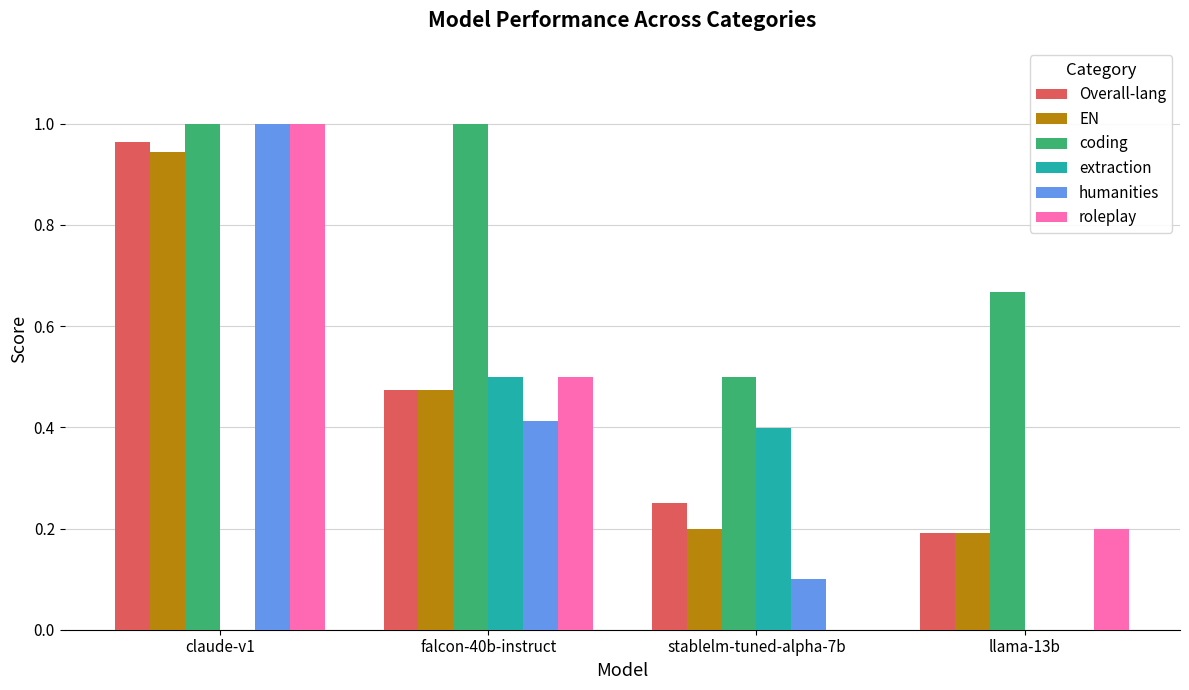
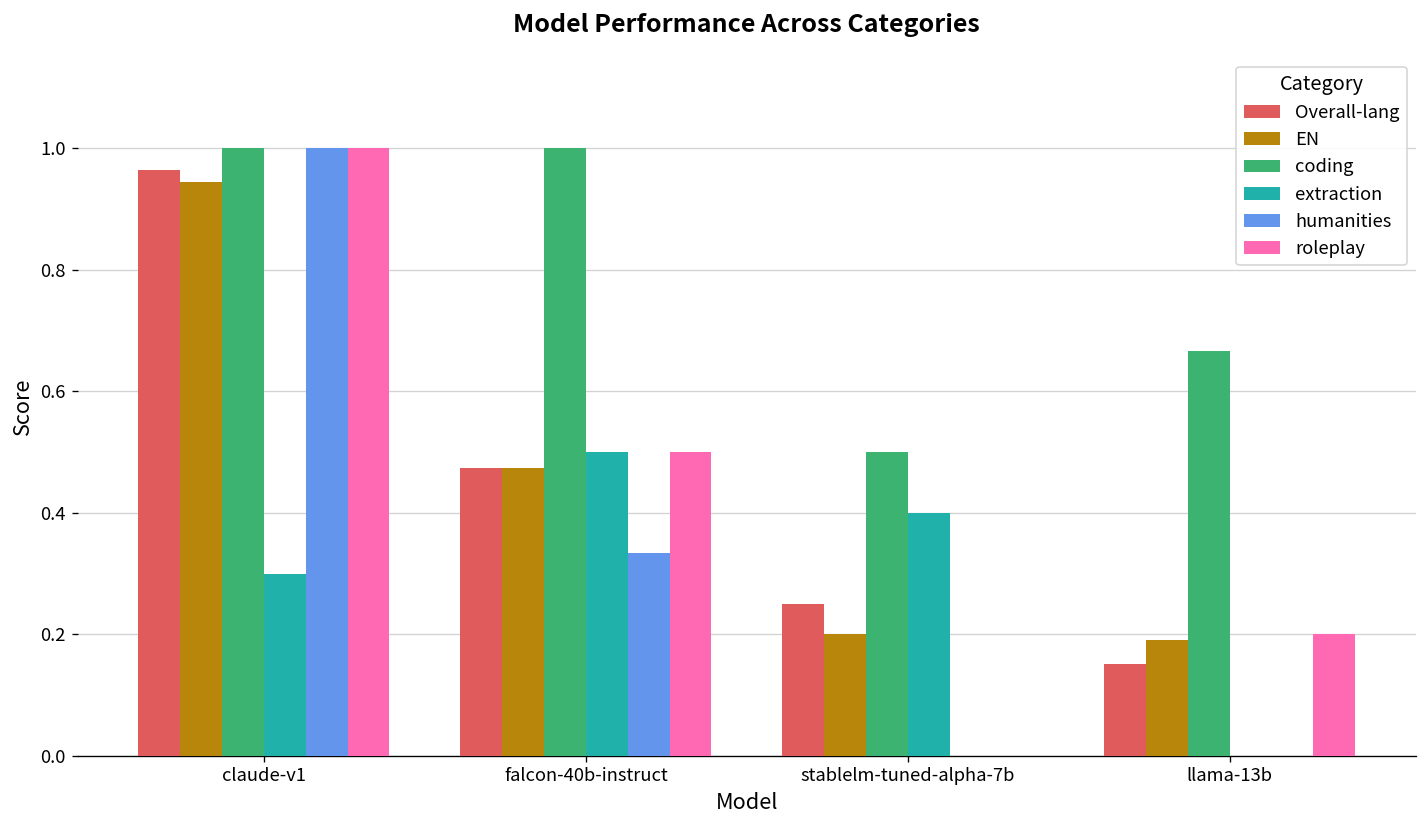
  {
    "Overall-lang": {
      "claude-v1": 0.96,
      "falcon-40b-instruct": 0.47,
      "stablelm-tuned-alpha-7b": 0.25,
-     "llama-13b": 0.19
+     "llama-13b": 0.15
    },
    "EN": {
      "claude-v1": 0.94,
      "falcon-40b-instruct": 0.47,
      "stablelm-tuned-alpha-7b": 0.20,
      "llama-13b": 0.19
    },
    "coding": {
      "claude-v1": 1.00,
      "falcon-40b-instruct": 1.00,
      "stablelm-tuned-alpha-7b": 0.50,
      "llama-13b": 0.67
    },
    "extraction": {
-     "claude-v1": 0.0,
+     "claude-v1": 0.3,
      "falcon-40b-instruct": 0.5,
      "stablelm-tuned-alpha-7b": 0.4,
      "llama-13b": 0.0
    },
    "humanities": {
      "claude-v1": 1.00,
-     "falcon-40b-instruct": 0.41,
-     "stablelm-tuned-alpha-7b": 0.1,
+     "falcon-40b-instruct": 0.33,
+     "stablelm-tuned-alpha-7b": 0.0,
      "llama-13b": 0.00
    },
    "roleplay": {
      "claude-v1": 1.00,
      "falcon-40b-instruct": 0.50,
      "stablelm-tuned-alpha-7b": 0.00,
      "llama-13b": 0.20
    }
  }
